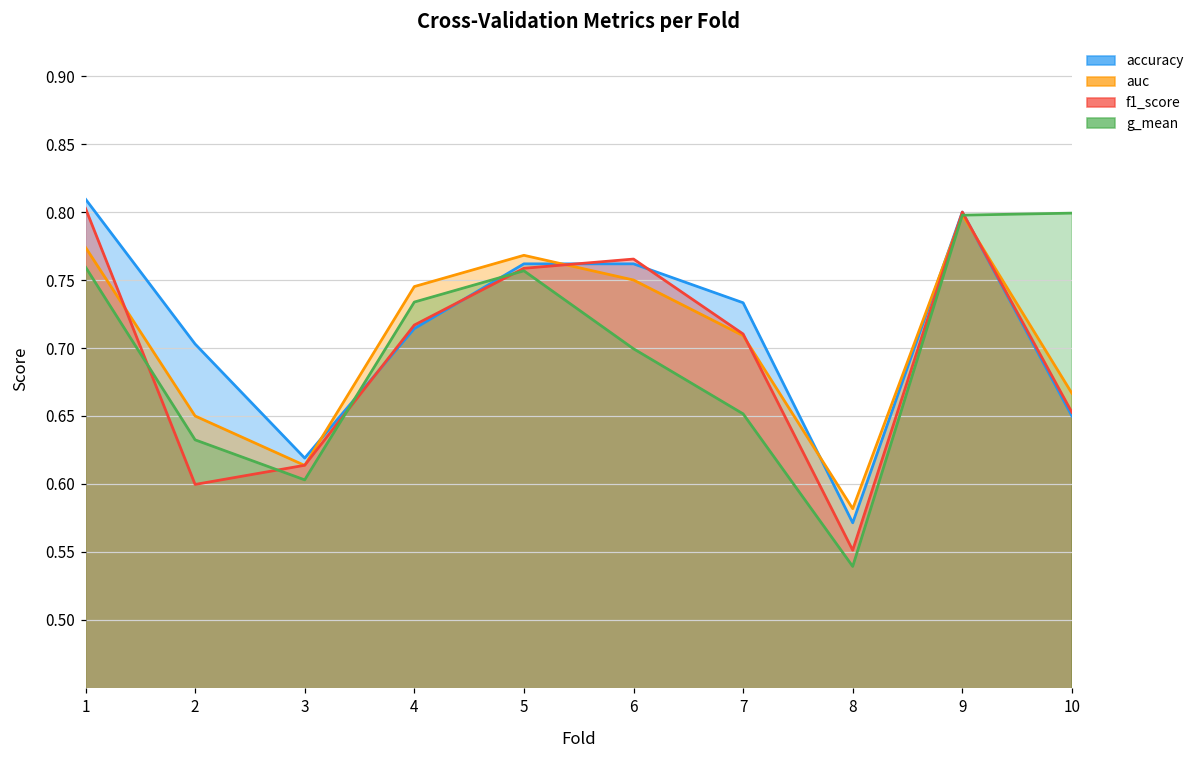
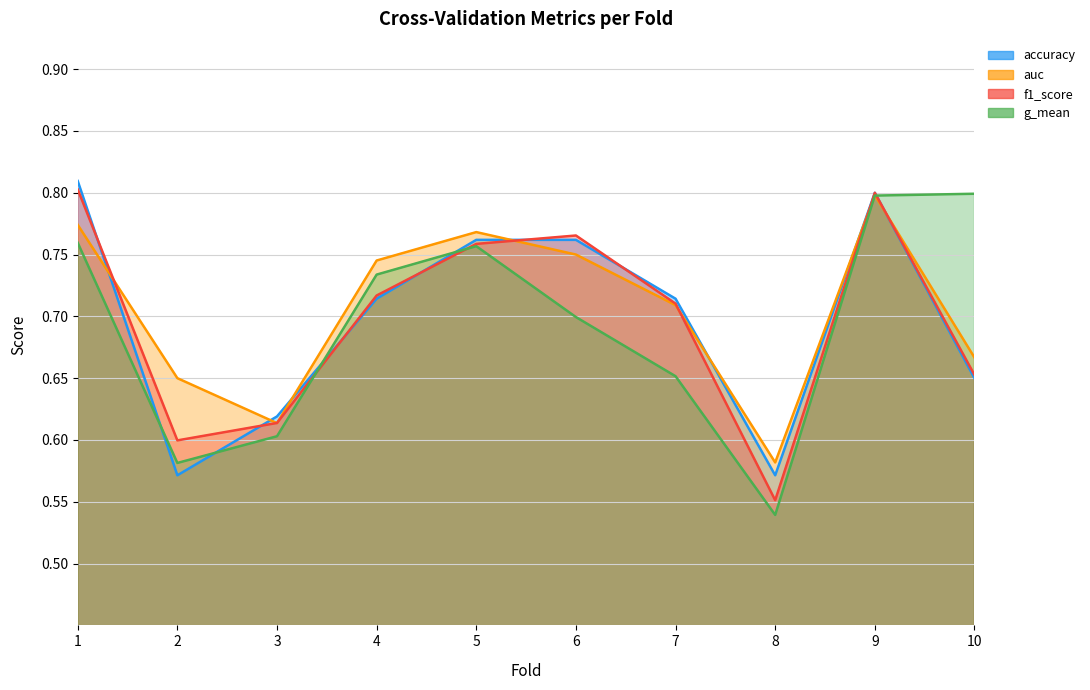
  {
    "accuracy": {
      "1": 0.810,
-     "2": 0.703,
+     "2": 0.571,
      "3": 0.619,
      "4": 0.714,
      "5": 0.762,
      "6": 0.762,
-     "7": 0.733,
+     "7": 0.714,
      "8": 0.571,
      "10": 0.650
    },
    "g_mean": {
      "1": 0.760,
-     "2": 0.632,
+     "2": 0.581,
      "3": 0.603,
      "4": 0.734,
      "6": 0.699,
      "7": 0.652,
      "8": 0.539,
      "10": 0.799
    }
  }
